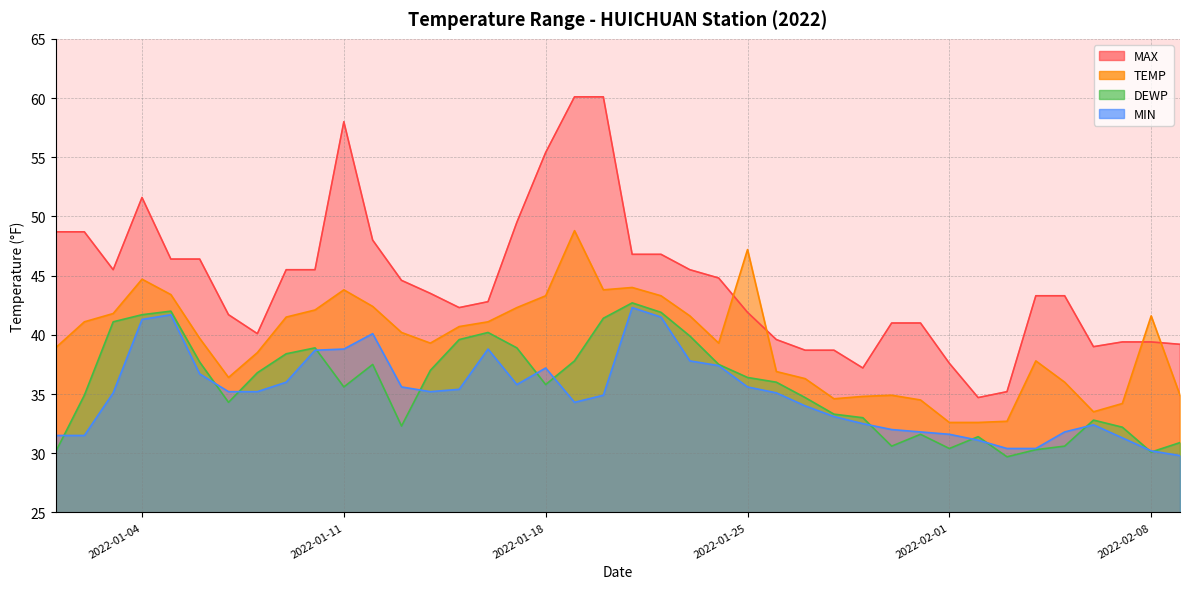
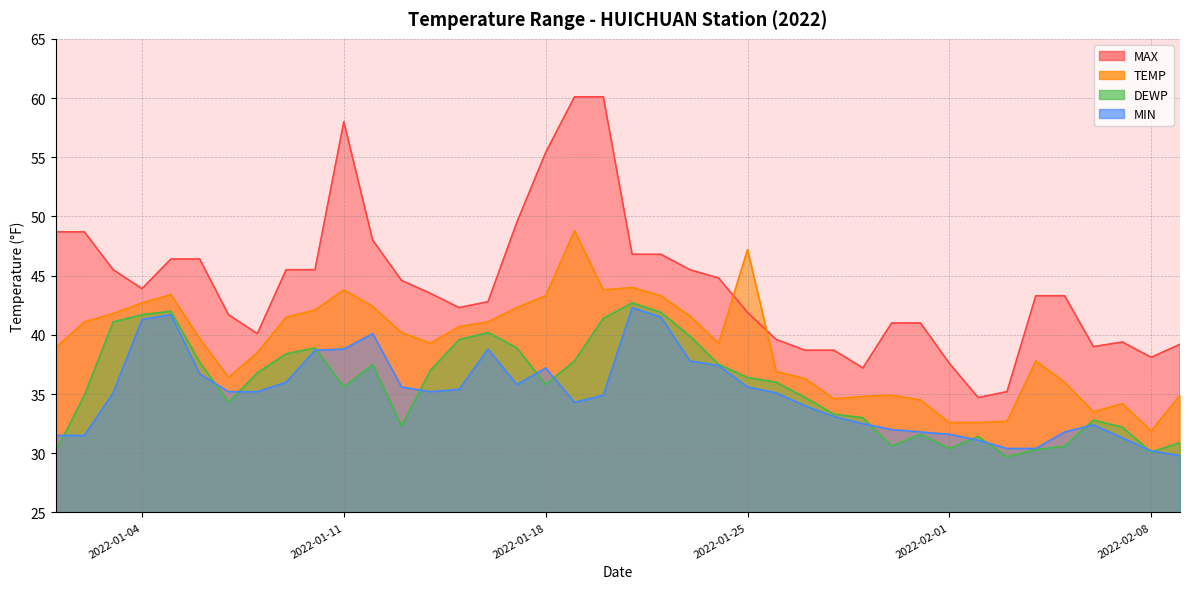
  {
    "MAX": {
-     "2022-01-04": 51.6,
+     "2022-01-04": 43.9,
      "2022-01-11": 58.0,
      "2022-01-18": 55.4,
      "2022-01-25": 41.9,
      "2022-02-01": 37.6,
-     "2022-02-08": 39.4
+     "2022-02-08": 38.1
    },
    "TEMP": {
-     "2022-01-04": 44.7,
+     "2022-01-04": 42.7,
      "2022-01-11": 43.8,
      "2022-01-18": 43.3,
      "2022-01-25": 47.2,
      "2022-02-01": 32.6,
-     "2022-02-08": 41.6
+     "2022-02-08": 31.9
    },
    "DEWP": {
      "2022-01-04": 41.7,
      "2022-01-11": 35.6,
      "2022-01-18": 35.8,
      "2022-01-25": 36.4,
      "2022-02-01": 30.4
    },
    "MIN": {
      "2022-01-04": 41.3,
      "2022-01-11": 38.8,
      "2022-01-18": 37.2,
      "2022-01-25": 35.6,
      "2022-02-01": 31.6
    }
  }
